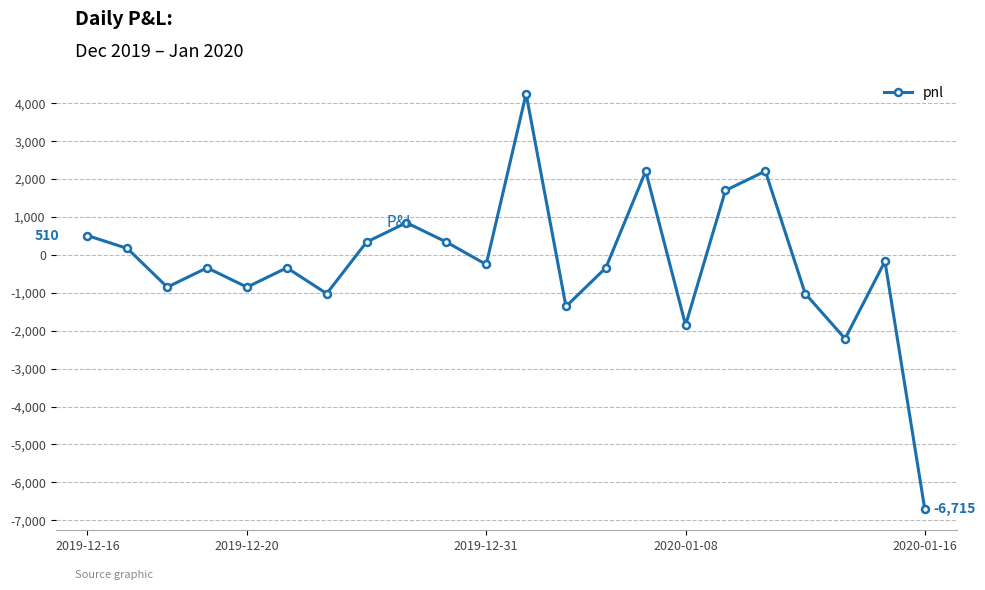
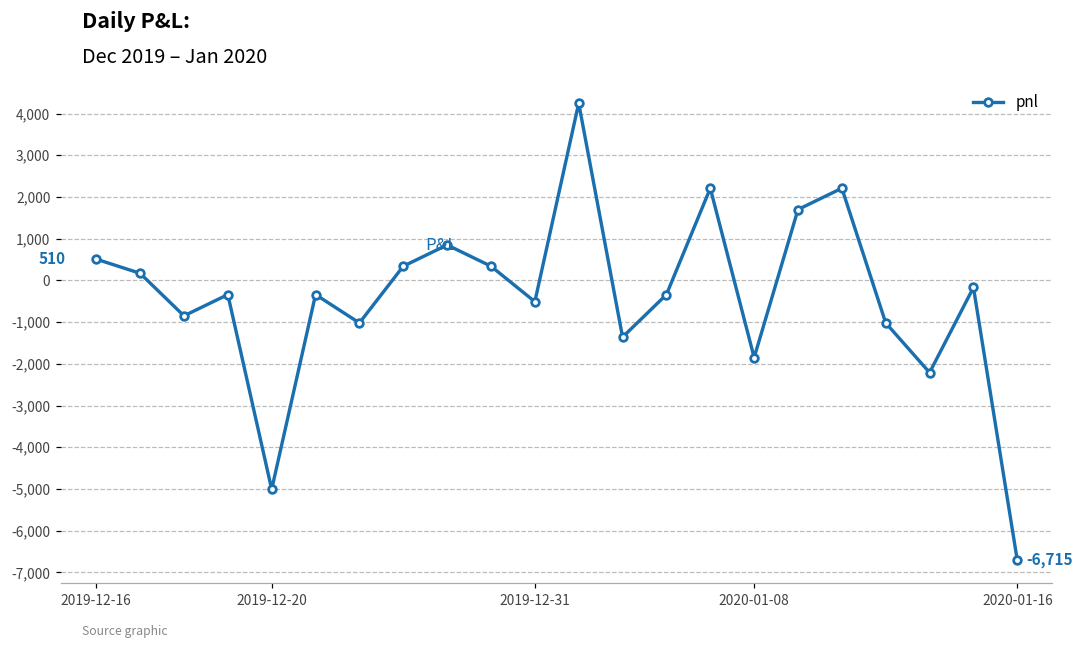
  {
    "2019-12-16": "500",
-   "2019-12-20": "-900",
-   "2019-12-31": "-300",
+   "2019-12-20": "-5,000",
+   "2019-12-31": "-500",
    "2020-01-08": "-1,900"
  }
